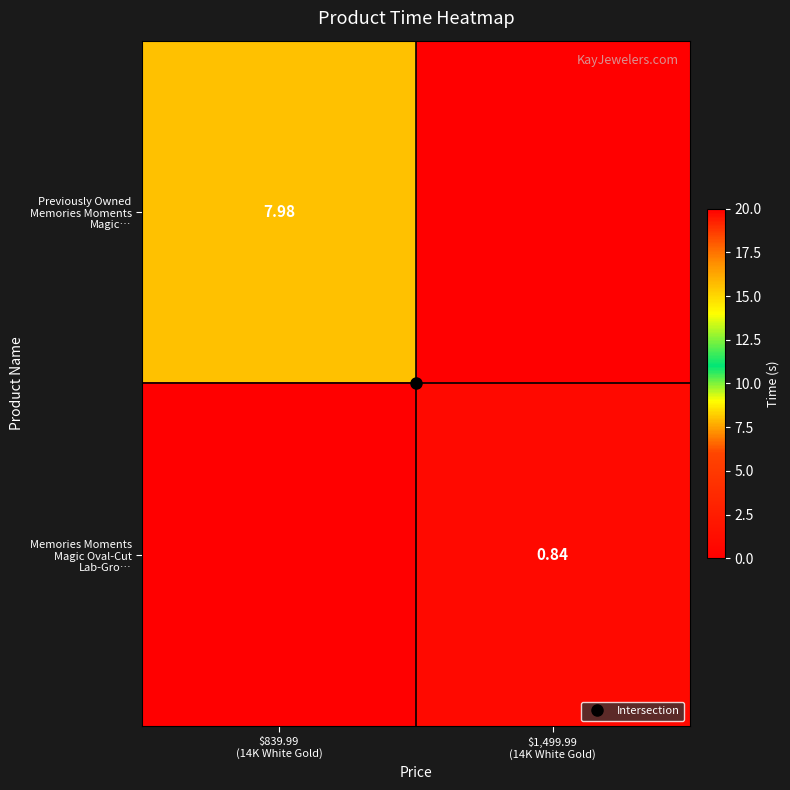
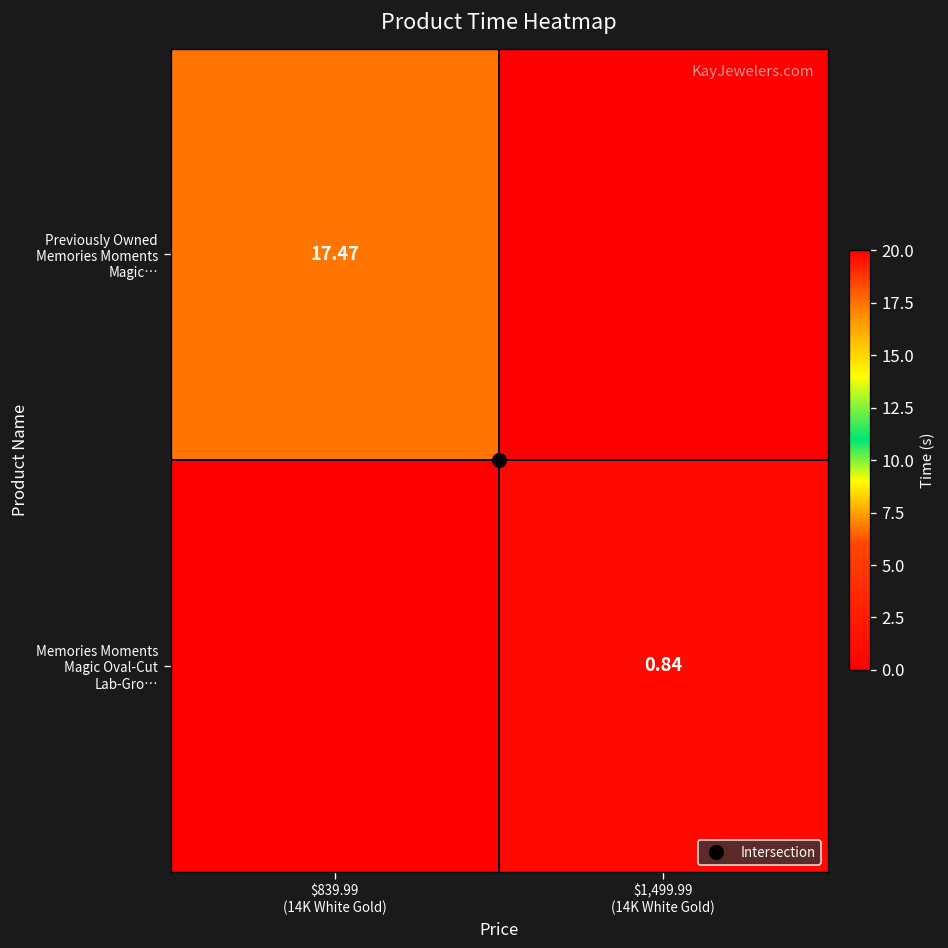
  {
    "Previously Owned Memories Moments Magic…": {
-     "$839.99 (14K White Gold)": 7.98
+     "$839.99 (14K White Gold)": 17.47
    },
    "Memories Moments Magic Oval-Cut Lab-Gro…": {
      "$1,499.99 (14K White Gold)": 0.84
    }
  }
